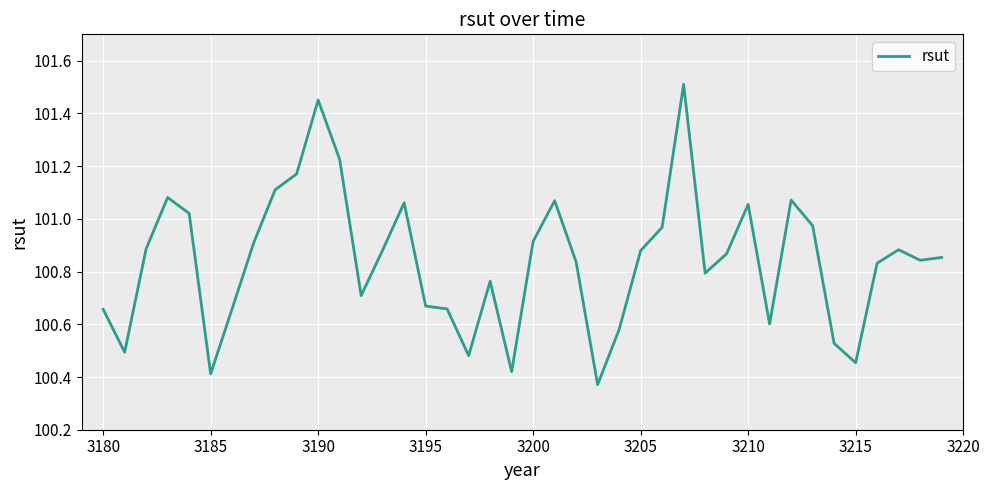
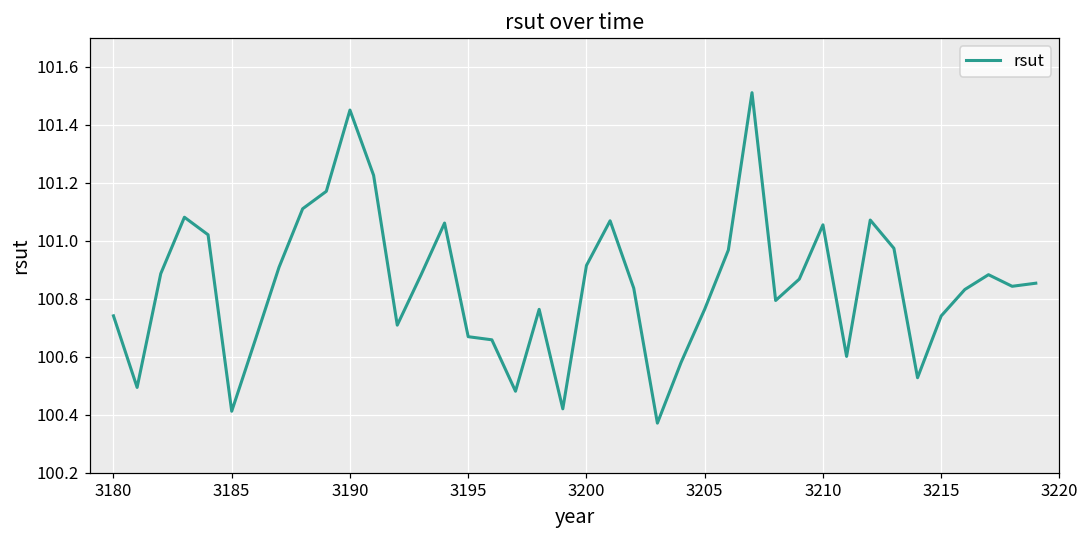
  {
-   "3180": 100.66,
+   "3180": 100.74,
    "3185": 100.41,
    "3190": 101.45,
    "3195": 100.67,
    "3200": 100.91,
-   "3205": 100.88,
+   "3205": 100.76,
    "3210": 101.05,
-   "3215": 100.45
+   "3215": 100.74
  }
